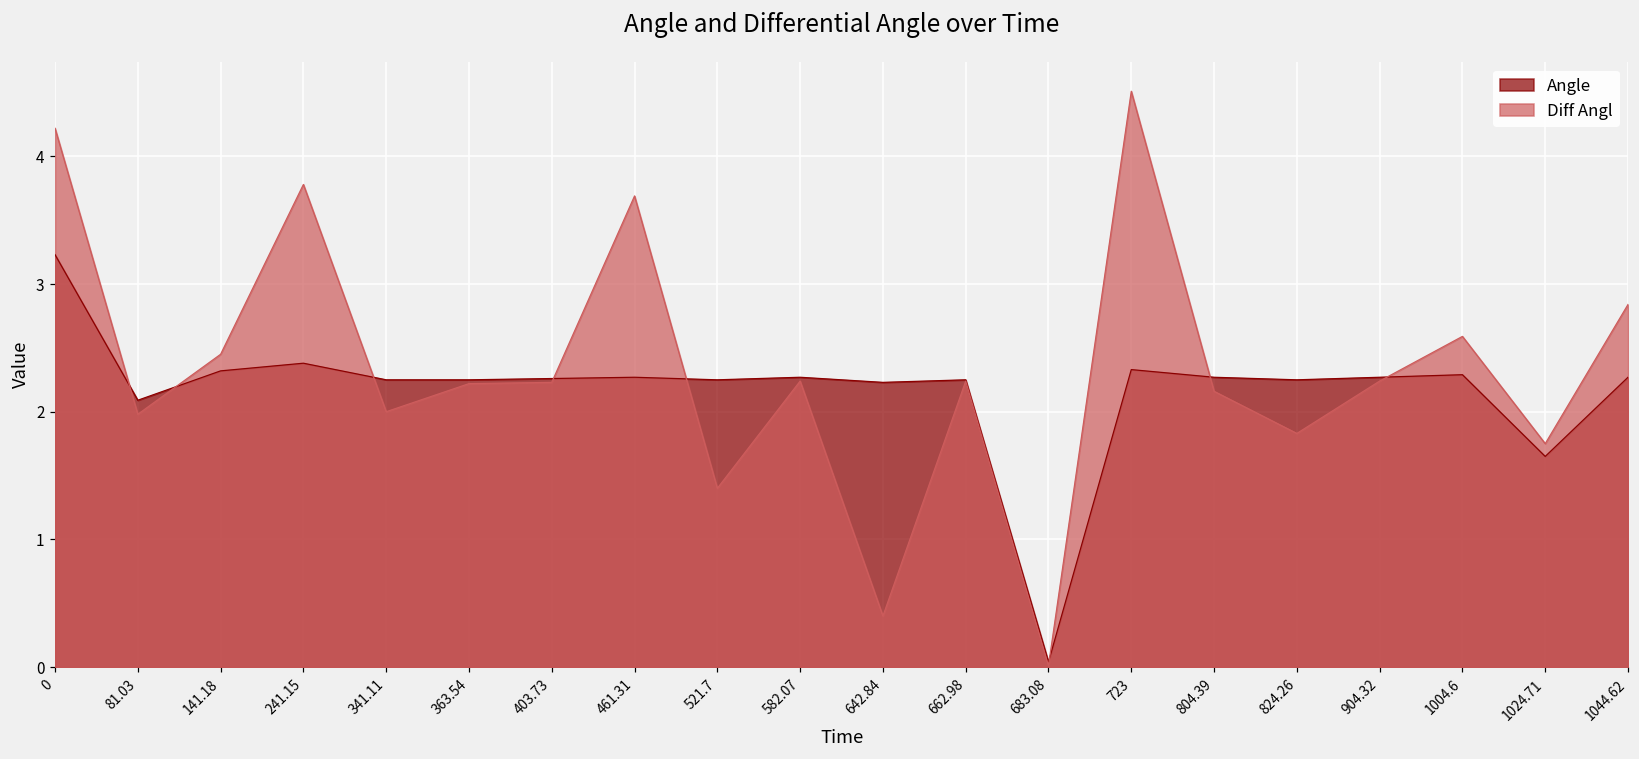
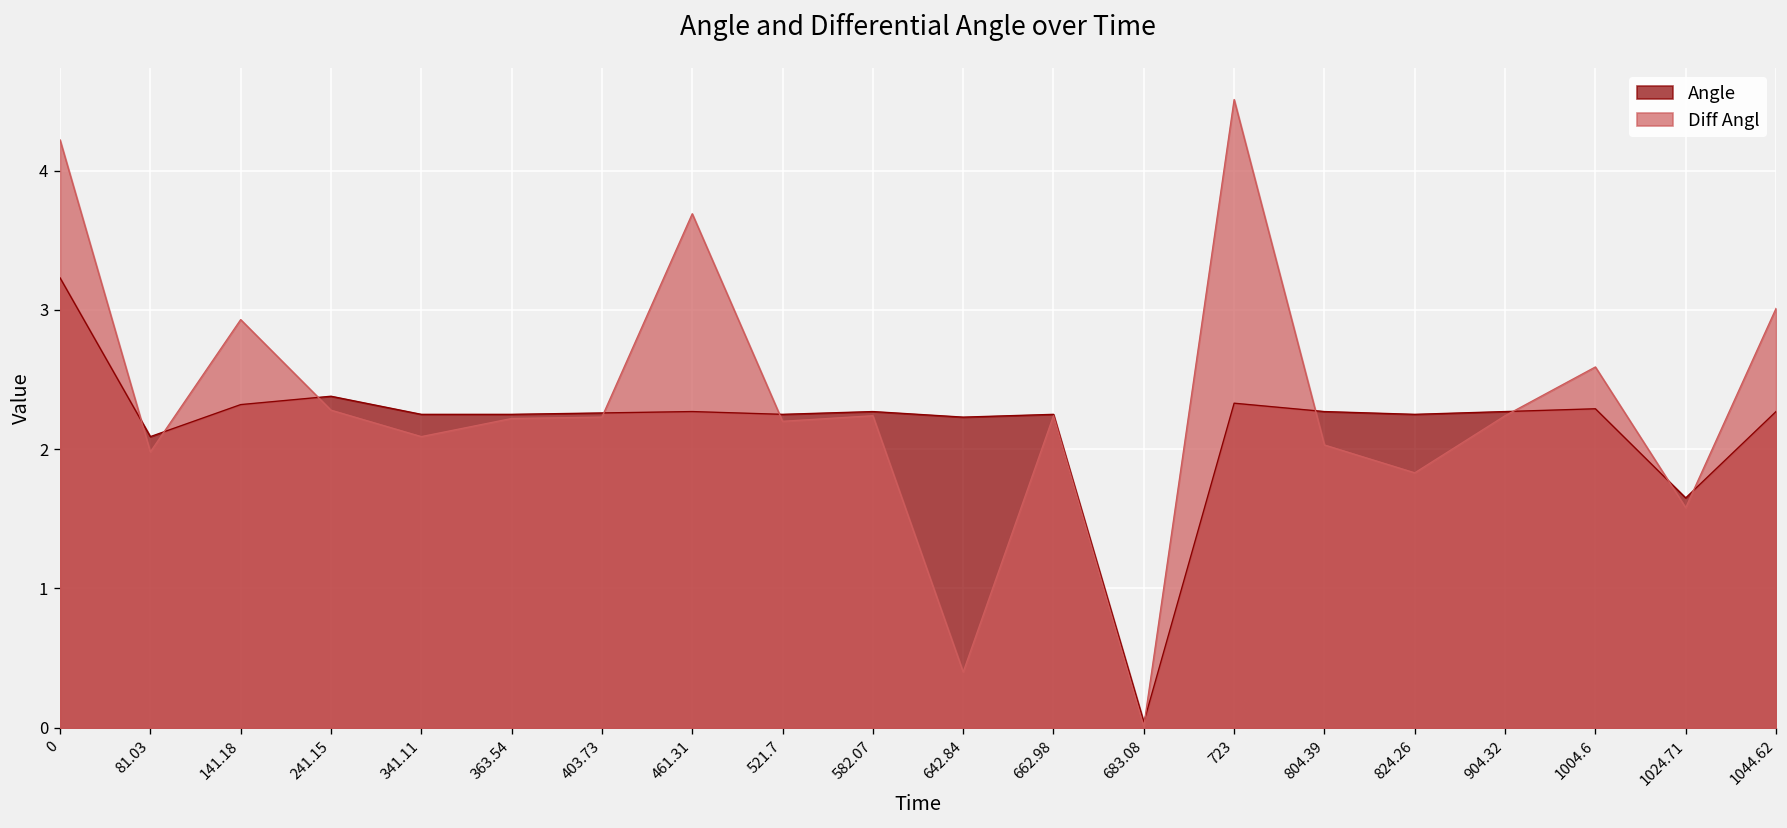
  {
    "Angle": {
      "0": 3.23,
      "81.03": 2.09,
      "141.18": 2.32,
      "241.15": 2.38,
      "341.11": 2.25,
      "363.54": 2.25,
      "403.73": 2.26,
      "461.31": 2.27,
      "521.7": 2.25,
      "582.07": 2.27,
      "642.84": 2.23,
      "683.08": 0.04,
      "723": 2.33,
      "804.39": 2.27,
      "824.26": 2.25,
      "904.32": 2.27,
      "1004.6": 2.29,
      "1024.71": 1.65,
      "1044.62": 2.27
    },
    "Diff Angl": {
      "0": 4.22,
      "81.03": 1.98,
-     "141.18": 2.45,
-     "241.15": 3.78,
-     "341.11": 2.00,
+     "141.18": 2.93,
+     "241.15": 2.28,
+     "341.11": 2.09,
      "363.54": 2.22,
      "403.73": 2.23,
      "461.31": 3.69,
-     "521.7": 1.40,
+     "521.7": 2.20,
      "582.07": 2.24,
      "642.84": 0.40,
      "683.08": 0.01,
      "723": 4.51,
-     "804.39": 2.16,
+     "804.39": 2.03,
      "824.26": 1.83,
      "904.32": 2.24,
      "1004.6": 2.59,
-     "1024.71": 1.75,
-     "1044.62": 2.84
+     "1024.71": 1.58,
+     "1044.62": 3.01
    }
  }
